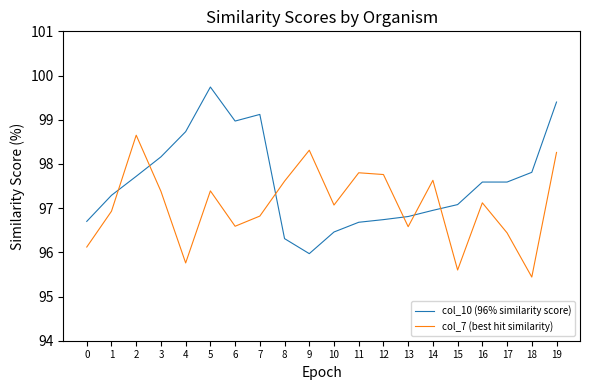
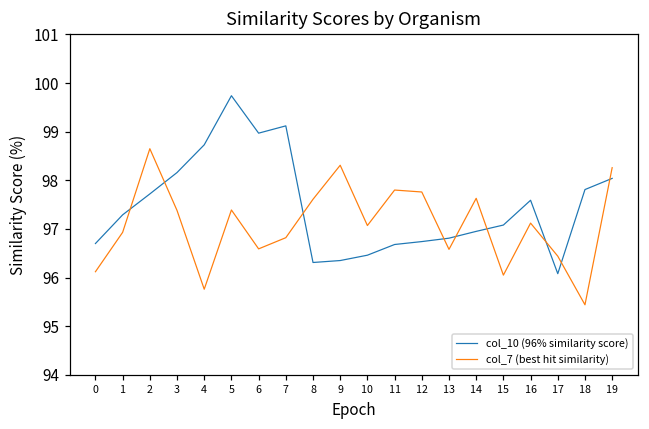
  {
    "col_10 (96% similarity score)": {
      "0": 96.7,
      "1": 97.3,
      "2": 97.7,
      "3": 98.2,
      "4": 98.7,
      "5": 99.7,
      "6": 99.0,
      "7": 99.1,
      "8": 96.3,
-     "9": 96.0,
+     "9": 96.4,
      "10": 96.5,
      "11": 96.7,
      "12": 96.7,
      "13": 96.8,
      "14": 97.0,
      "15": 97.1,
      "16": 97.6,
-     "17": 97.6,
+     "17": 96.1,
      "18": 97.8,
-     "19": 99.4
+     "19": 98.0
    },
    "col_7 (best hit similarity)": {
      "0": 96.1,
      "1": 96.9,
      "2": 98.7,
      "3": 97.4,
      "4": 95.8,
      "5": 97.4,
      "6": 96.6,
      "7": 96.8,
      "8": 97.6,
      "9": 98.3,
      "10": 97.1,
      "11": 97.8,
      "12": 97.8,
      "13": 96.6,
      "14": 97.6,
-     "15": 95.6,
+     "15": 96.1,
      "16": 97.1,
      "17": 96.4,
      "18": 95.4,
      "19": 98.3
    }
  }
